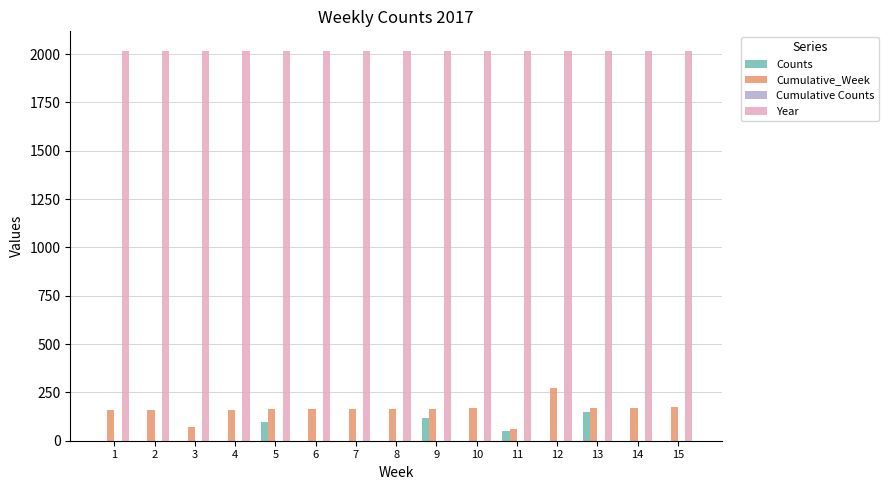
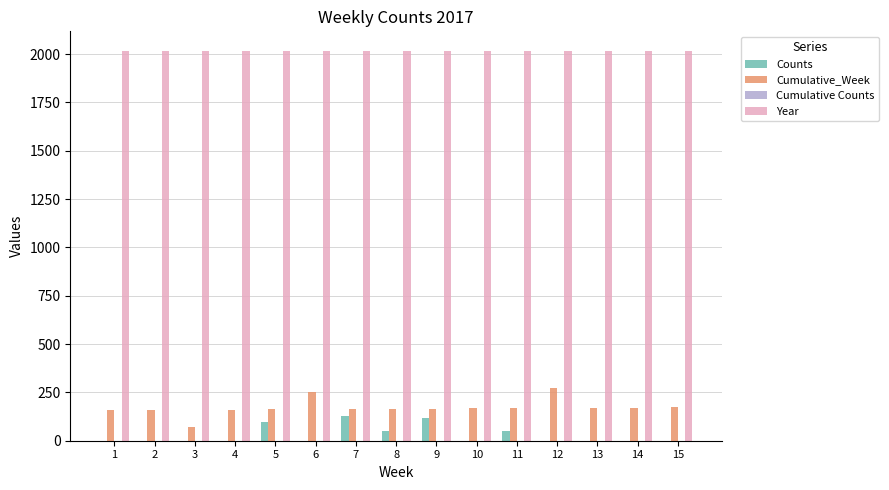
  {
    "Counts": {
      "1": 0,
      "2": 0,
      "4": 0,
      "5": 100,
      "6": 0,
-     "7": 0,
-     "8": 0,
+     "7": 130,
+     "8": 50,
      "9": 120,
      "10": 0,
      "11": 50,
      "12": 0,
-     "13": 150,
+     "13": 0,
      "14": 0,
      "15": 0
    },
    "Cumulative_Week": {
      "1": 160,
      "2": 160,
      "3": 70,
      "4": 160,
      "5": 160,
-     "6": 160,
+     "6": 250,
      "7": 160,
      "8": 170,
      "9": 170,
      "10": 170,
-     "11": 60,
+     "11": 170,
      "12": 270,
      "13": 170,
      "14": 170,
      "15": 170
    }
  }
